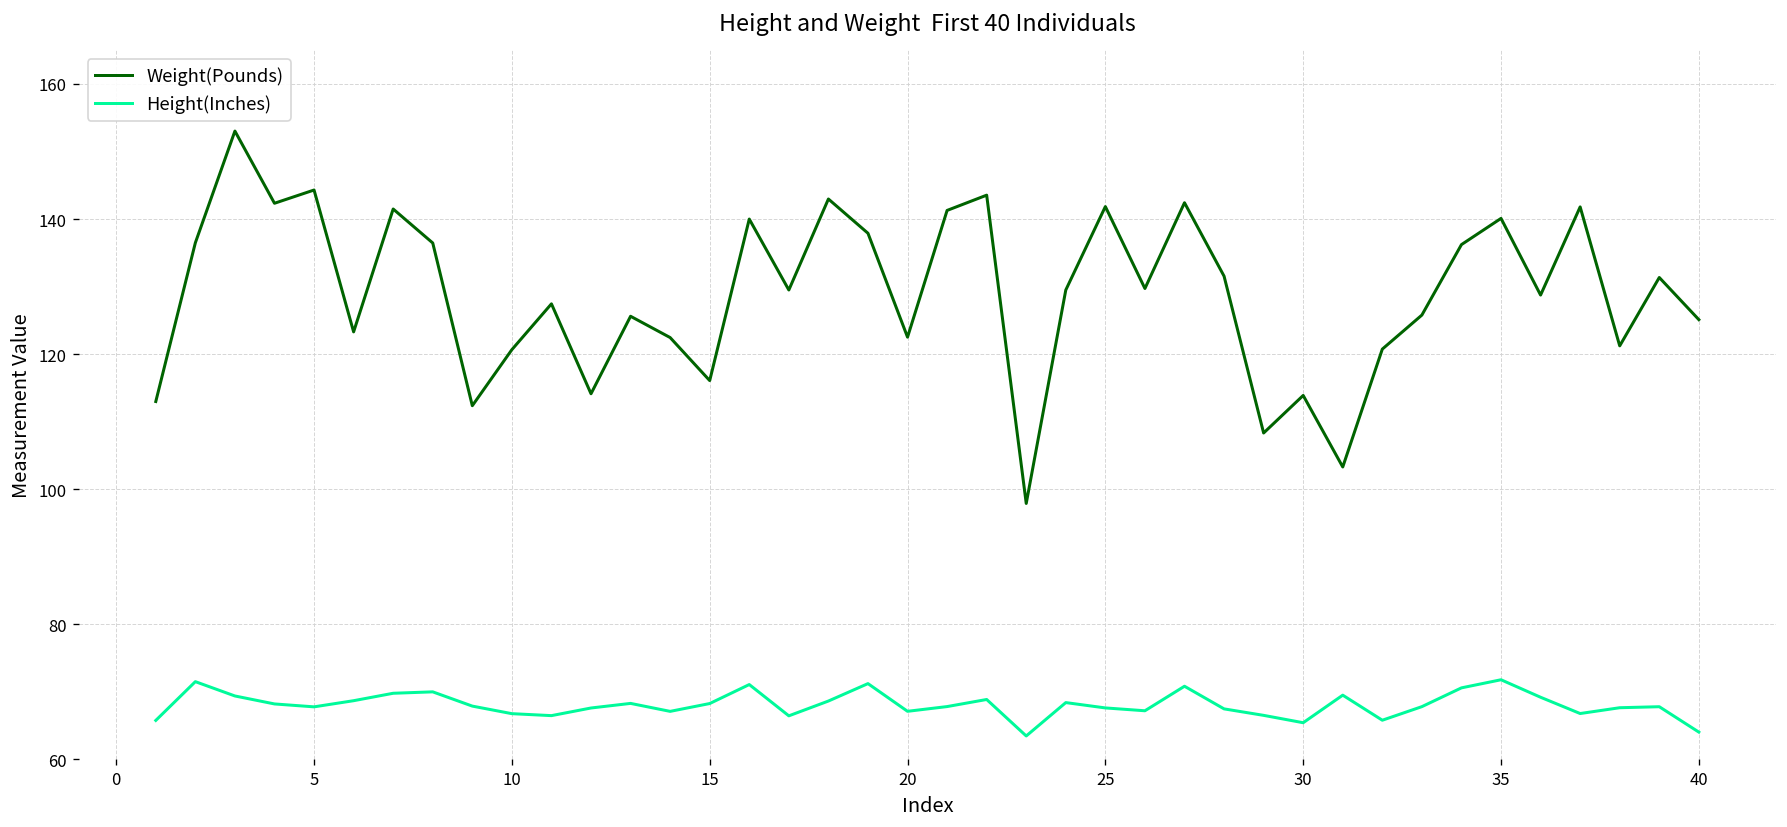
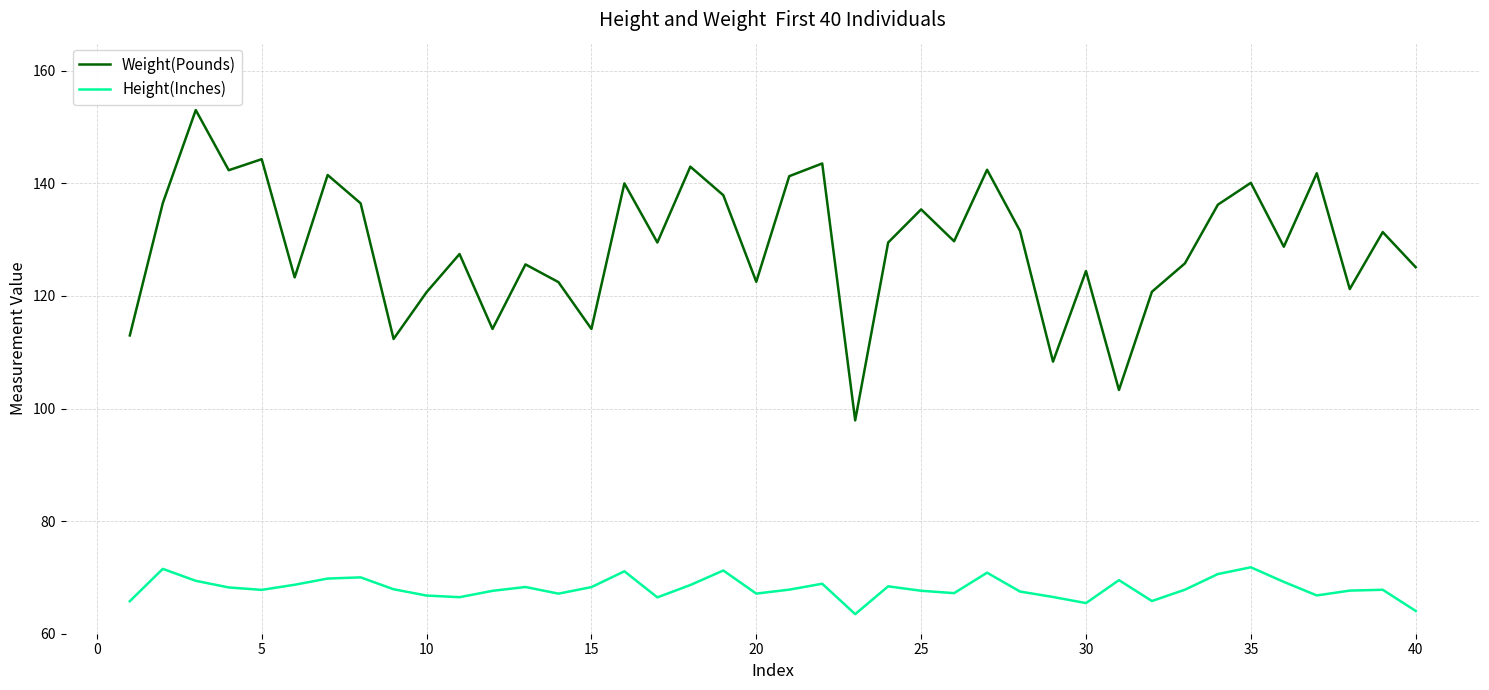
  {
    "Weight(Pounds)": {
      "5": 144,
      "10": 121,
-     "15": 116,
+     "15": 114,
      "20": 123,
-     "25": 142,
-     "30": 114,
+     "25": 135,
+     "30": 124,
      "35": 140,
      "40": 125
    },
    "Height(Inches)": {
      "5": 68,
      "10": 67,
      "15": 68,
      "20": 67,
      "25": 68,
      "30": 65,
      "35": 72,
      "40": 64
    }
  }
